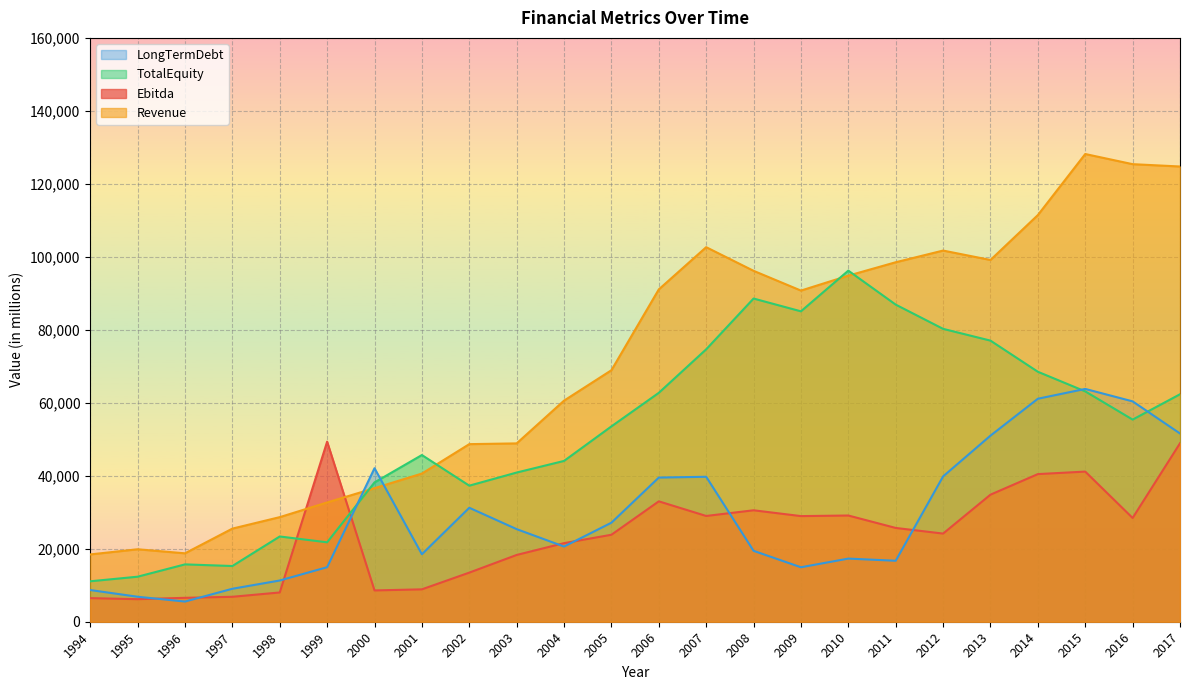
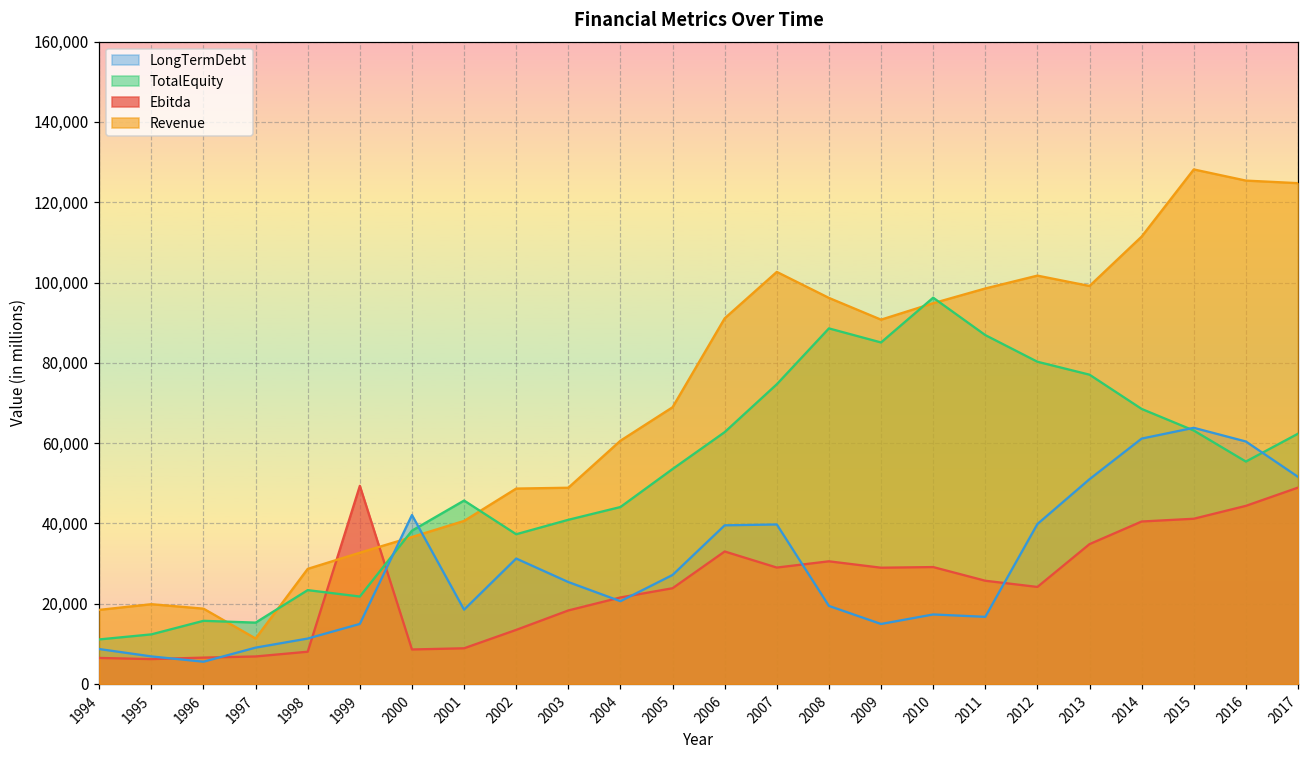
  {
    "LongTermDebt": {
      "1994": "9,000",
      "1996": "6,000",
      "1997": "9,000",
      "1998": "11,000",
      "1999": "15,000",
      "2000": "42,000",
      "2001": "18,000",
      "2002": "31,000",
      "2003": "25,000",
      "2004": "21,000",
      "2005": "27,000",
      "2006": "40,000",
      "2007": "40,000",
      "2008": "19,000",
      "2009": "15,000",
      "2010": "17,000",
      "2011": "17,000",
      "2012": "40,000",
      "2013": "51,000",
      "2014": "61,000",
      "2016": "60,000",
      "2017": "52,000"
    },
    "TotalEquity": {
      "1994": "11,000",
      "1995": "12,000",
      "1996": "16,000",
      "1997": "15,000",
      "1998": "23,000",
      "1999": "22,000",
      "2000": "38,000",
      "2001": "46,000",
      "2002": "37,000",
      "2003": "41,000",
      "2004": "44,000",
      "2005": "54,000",
      "2006": "63,000",
      "2007": "75,000",
      "2008": "89,000",
      "2009": "85,000",
      "2010": "96,000",
      "2011": "87,000",
      "2012": "80,000",
      "2013": "77,000",
      "2014": "69,000",
      "2016": "55,000",
      "2017": "62,000"
    },
    "Ebitda": {
      "1994": "6,000",
      "1996": "7,000",
      "1997": "7,000",
      "1998": "8,000",
      "1999": "49,000",
      "2000": "9,000",
      "2001": "9,000",
      "2002": "13,000",
      "2003": "18,000",
      "2004": "22,000",
      "2005": "24,000",
      "2006": "33,000",
      "2007": "29,000",
      "2008": "31,000",
      "2009": "29,000",
      "2010": "29,000",
      "2011": "26,000",
      "2012": "24,000",
      "2013": "35,000",
      "2014": "40,000",
      "2015": "41,000",
-     "2016": "28,000",
+     "2016": "44,000",
      "2017": "49,000"
    },
    "Revenue": {
      "1994": "18,000",
      "1995": "20,000",
      "1996": "19,000",
-     "1997": "26,000",
+     "1997": "11,000",
      "1998": "29,000",
      "1999": "33,000",
      "2000": "37,000",
      "2001": "41,000",
      "2002": "49,000",
      "2003": "49,000",
      "2004": "61,000",
      "2005": "69,000",
      "2006": "91,000",
      "2007": "103,000",
      "2008": "96,000",
      "2009": "91,000",
      "2010": "95,000",
      "2011": "99,000",
      "2012": "102,000",
      "2013": "99,000",
      "2014": "111,000",
      "2015": "128,000",
      "2016": "125,000",
      "2017": "125,000"
    }
  }
